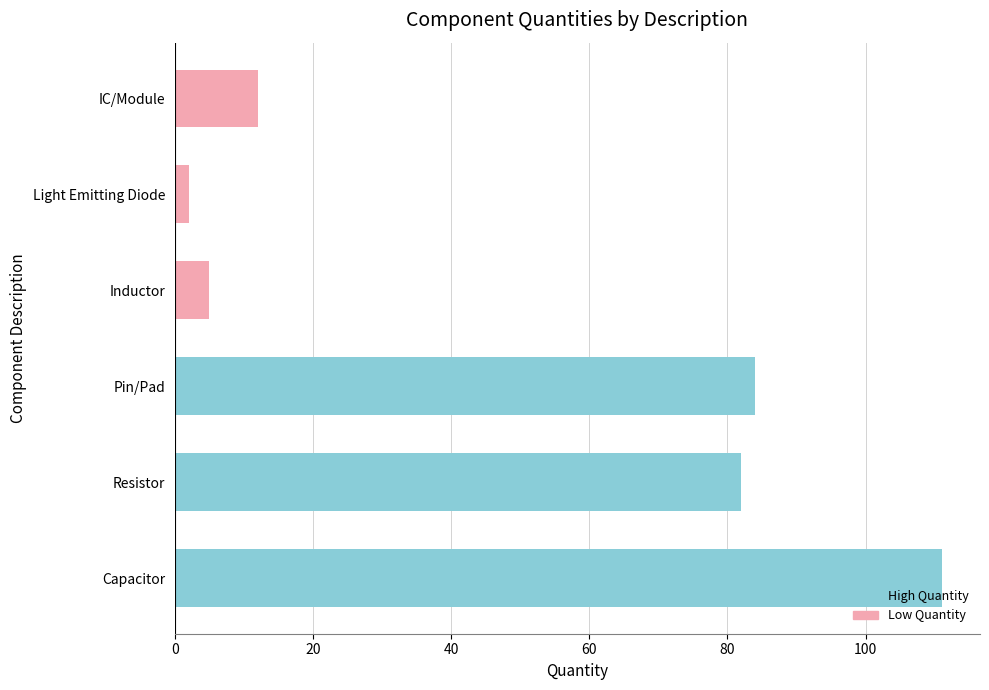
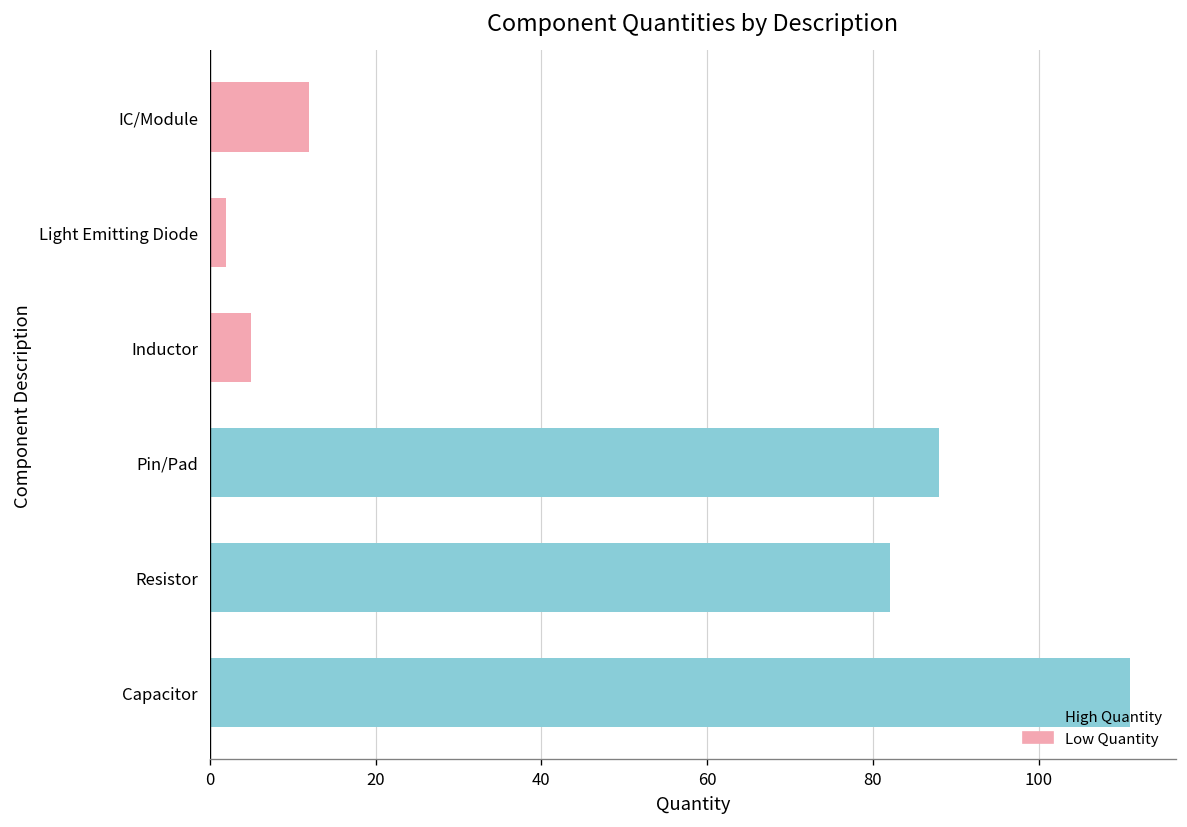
  {
    "IC/Module": 12,
    "Light Emitting Diode": 2,
    "Inductor": 5,
-   "Pin/Pad": 84,
+   "Pin/Pad": 88,
    "Resistor": 82,
    "Capacitor": 111
  }
